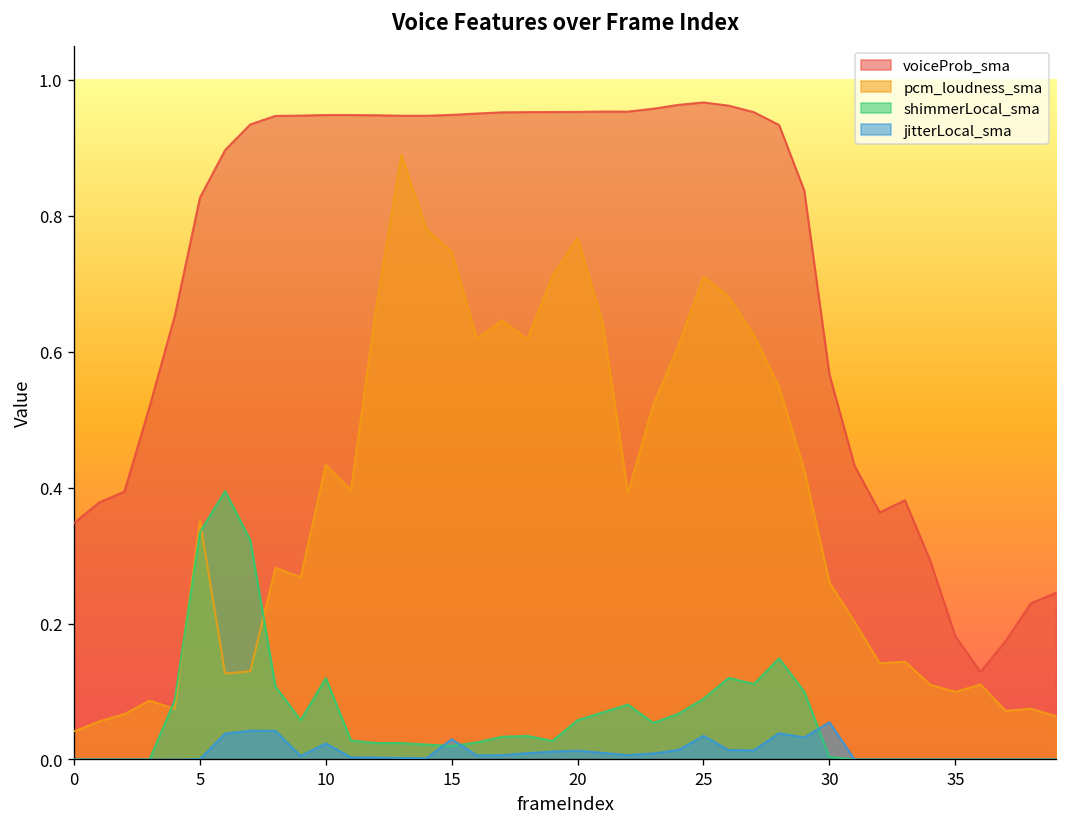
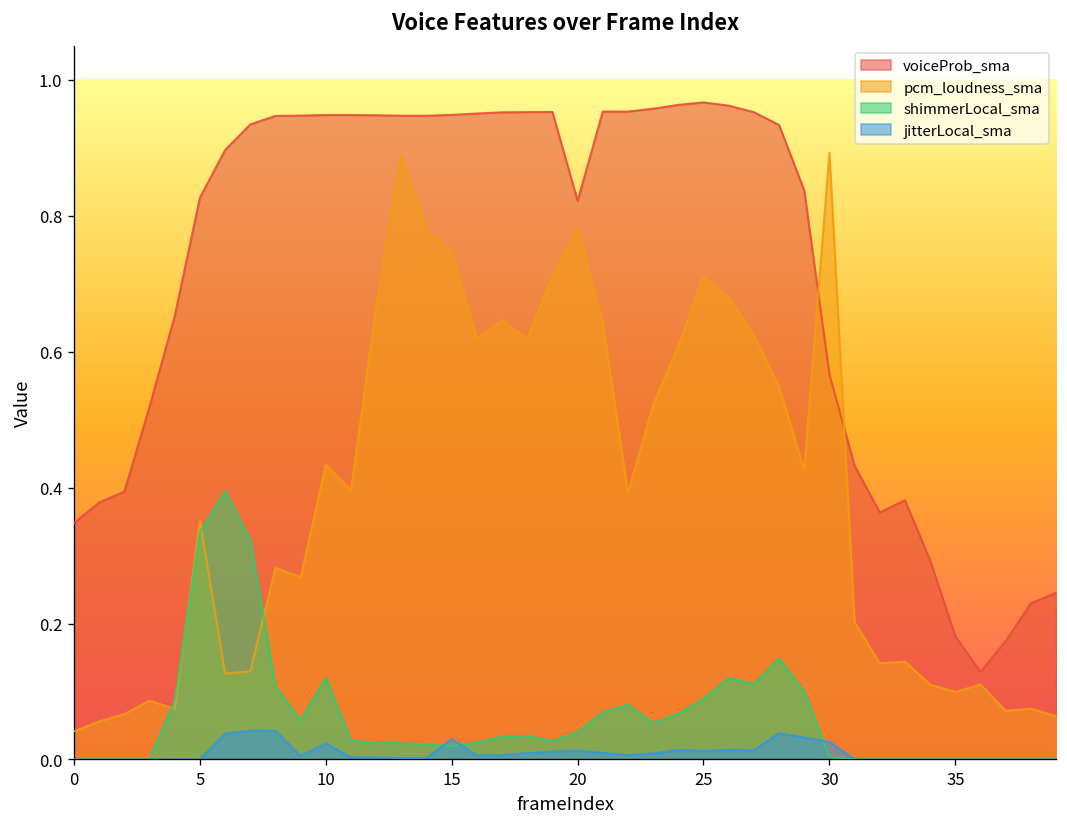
  {
    "voiceProb_sma": {
      "0": 0.35,
      "5": 0.83,
      "10": 0.95,
      "15": 0.95,
-     "20": 0.95,
+     "20": 0.82,
      "25": 0.97,
      "30": 0.57,
      "35": 0.18
    },
    "pcm_loudness_sma": {
      "0": 0.04,
      "5": 0.35,
      "10": 0.43,
      "15": 0.75,
-     "20": 0.77,
+     "20": 0.78,
      "25": 0.71,
-     "30": 0.26,
+     "30": 0.89,
      "35": 0.10
    },
    "shimmerLocal_sma": {
      "5": 0.33,
      "10": 0.12,
      "15": 0.02,
-     "20": 0.06,
+     "20": 0.04,
      "25": 0.09,
      "30": 0.00
    },
    "jitterLocal_sma": {
      "5": 0.00,
      "10": 0.02,
      "15": 0.03,
      "20": 0.01,
-     "25": 0.03,
-     "30": 0.05
+     "25": 0.01,
+     "30": 0.03
    }
  }
